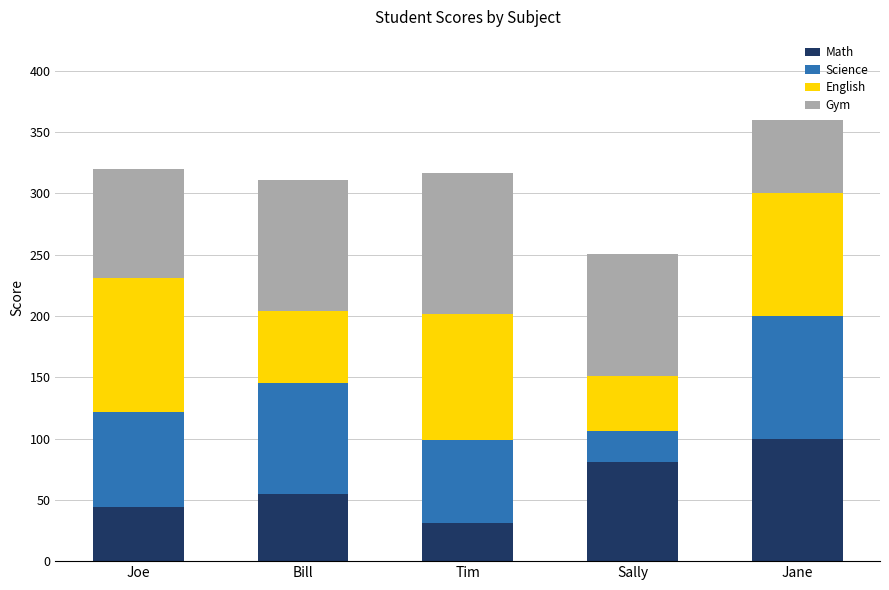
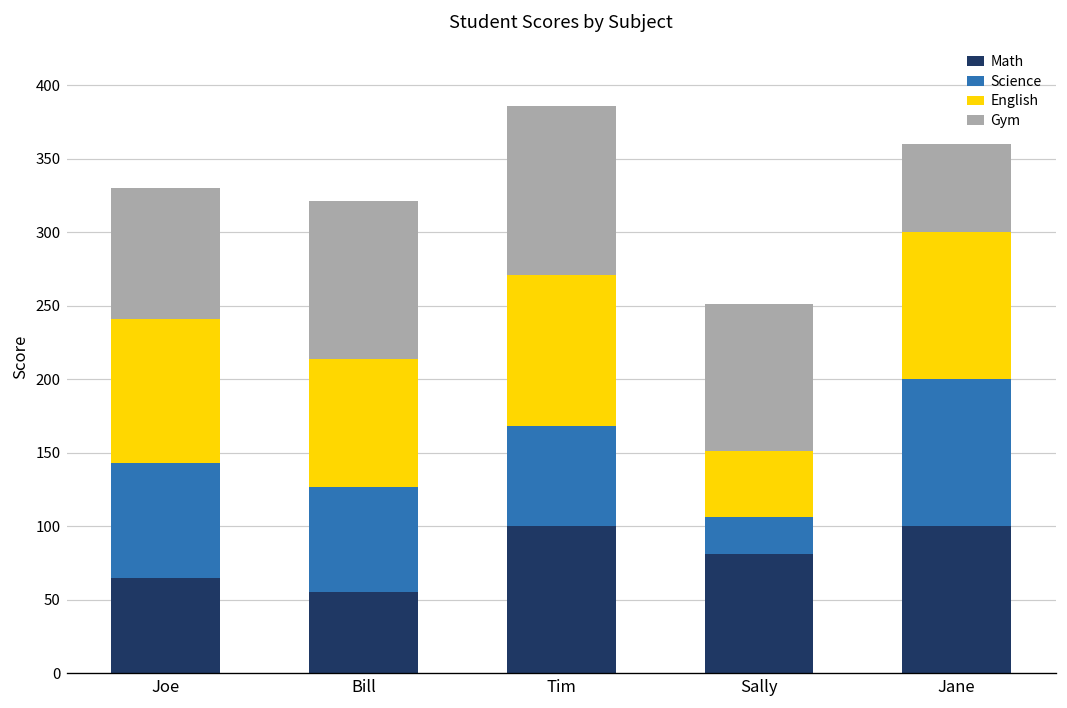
  {
    "Math": {
-     "Joe": 44,
+     "Joe": 65,
      "Bill": 55,
-     "Tim": 31,
+     "Tim": 100,
      "Sally": 81,
      "Jane": 100
    },
    "Science": {
      "Joe": 78,
-     "Bill": 90,
+     "Bill": 72,
      "Tim": 68,
      "Sally": 25,
      "Jane": 100
    },
    "English": {
-     "Joe": 109,
-     "Bill": 59,
+     "Joe": 98,
+     "Bill": 87,
      "Tim": 103,
      "Sally": 45,
      "Jane": 100
    },
    "Gym": {
      "Joe": 89,
      "Bill": 107,
      "Tim": 115,
      "Sally": 100,
      "Jane": 60
    }
  }
